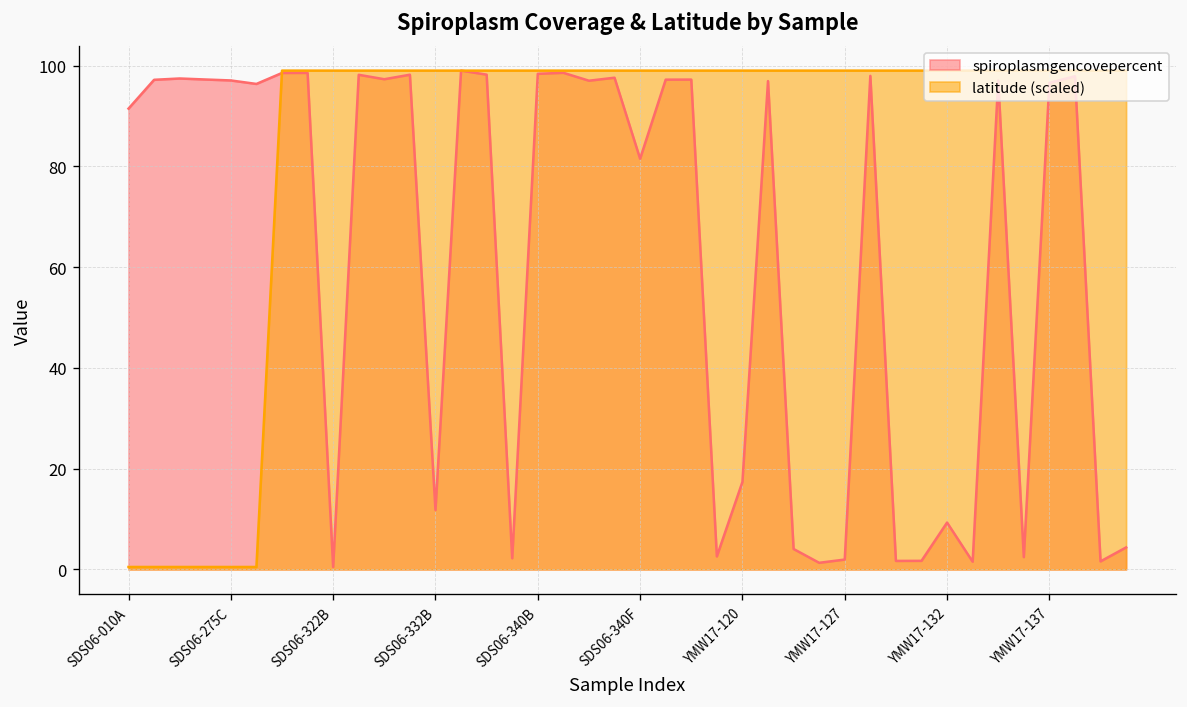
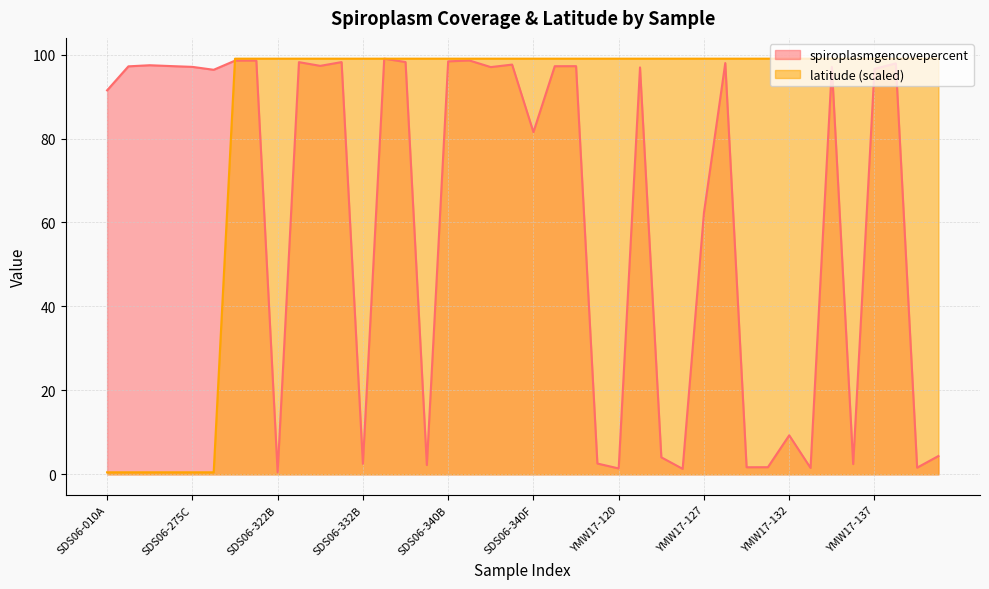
  {
    "spiroplasmgencovepercent": {
      "SDS06-010A": 91,
      "SDS06-275C": 97,
      "SDS06-322B": 0,
-     "SDS06-332B": 12,
+     "SDS06-332B": 2,
      "SDS06-340B": 98,
      "SDS06-340F": 82,
-     "YMW17-120": 17,
-     "YMW17-127": 2,
+     "YMW17-120": 1,
+     "YMW17-127": 62,
      "YMW17-132": 9
    },
    "latitude (scaled)": {
      "SDS06-010A": 0,
      "SDS06-275C": 0,
      "SDS06-322B": 99,
      "SDS06-332B": 99,
      "SDS06-340B": 99,
      "SDS06-340F": 99,
      "YMW17-120": 99,
      "YMW17-127": 99
    }
  }
